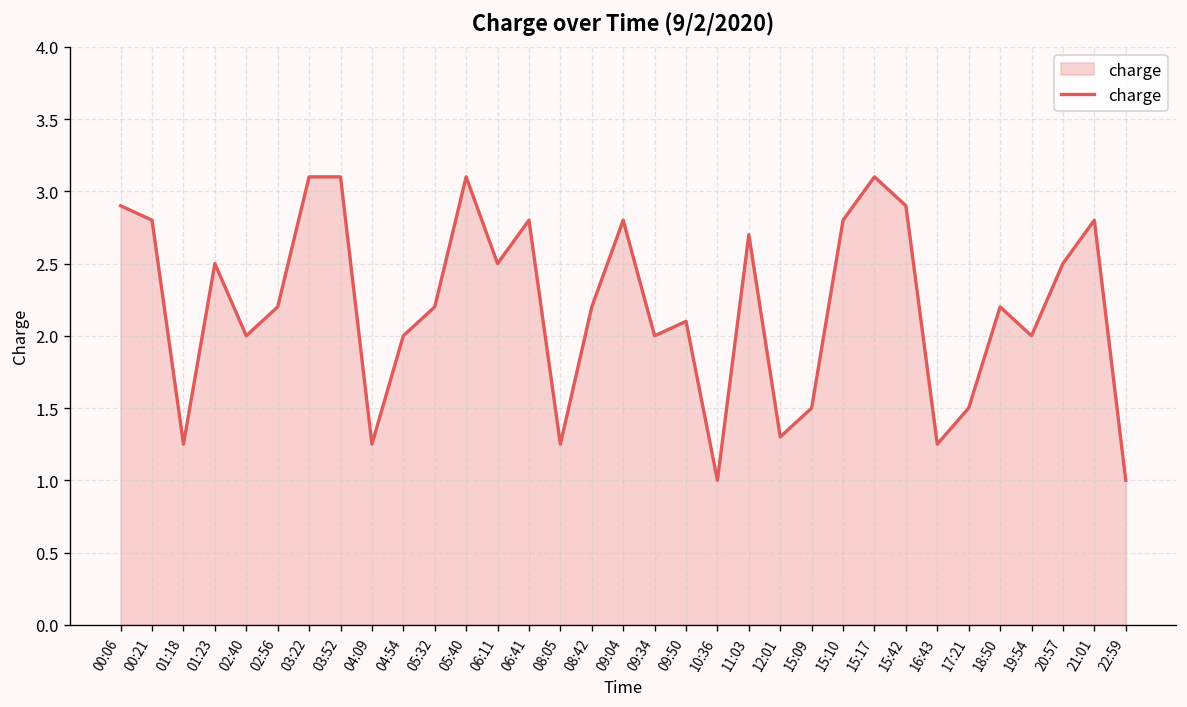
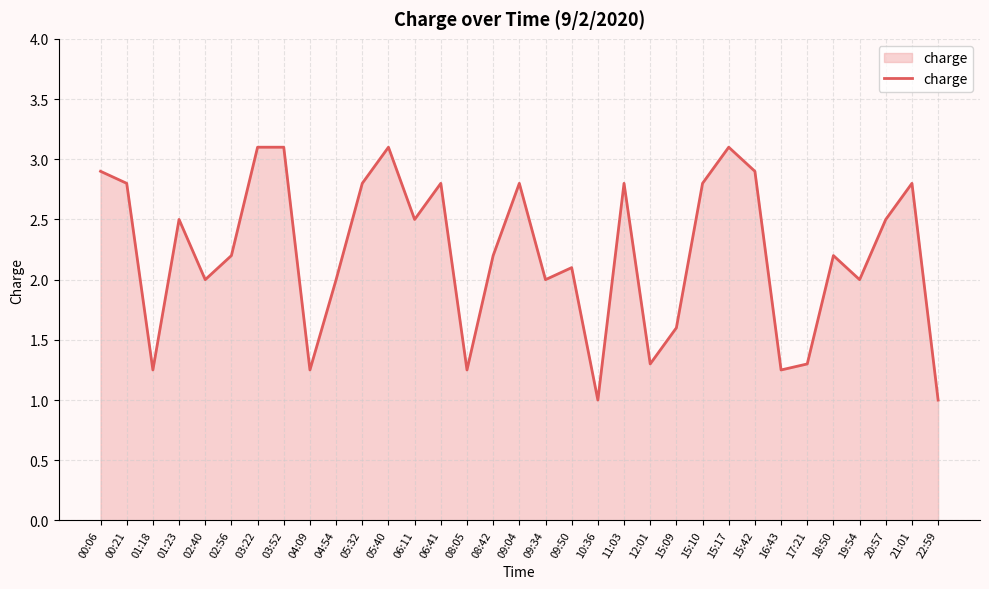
  {
    "00:06": 2.9,
    "00:21": 2.8,
    "01:18": 1.25,
    "01:23": 2.5,
    "02:40": 2.0,
    "02:56": 2.2,
    "03:22": 3.1,
    "03:52": 3.1,
    "04:09": 1.25,
    "04:54": 2.0,
-   "05:32": 2.2,
+   "05:32": 2.8,
    "05:40": 3.1,
    "06:11": 2.5,
    "06:41": 2.8,
    "08:05": 1.25,
    "08:42": 2.2,
    "09:04": 2.8,
    "09:34": 2.0,
    "09:50": 2.1,
    "10:36": 1.0,
-   "11:03": 2.7,
+   "11:03": 2.8,
    "12:01": 1.3,
-   "15:09": 1.5,
+   "15:09": 1.6,
    "15:10": 2.8,
    "15:17": 3.1,
    "15:42": 2.9,
    "16:43": 1.25,
-   "17:21": 1.5,
+   "17:21": 1.3,
    "18:50": 2.2,
    "19:54": 2.0,
    "20:57": 2.5,
    "21:01": 2.8,
    "22:59": 1.0
  }
